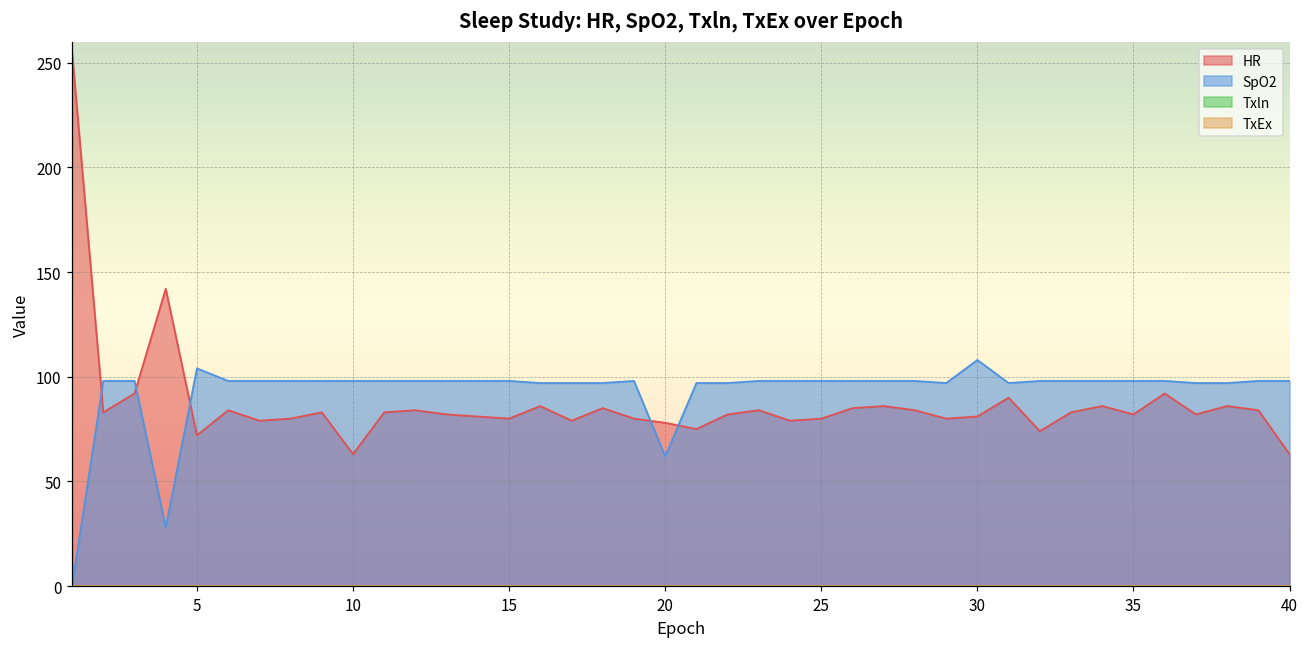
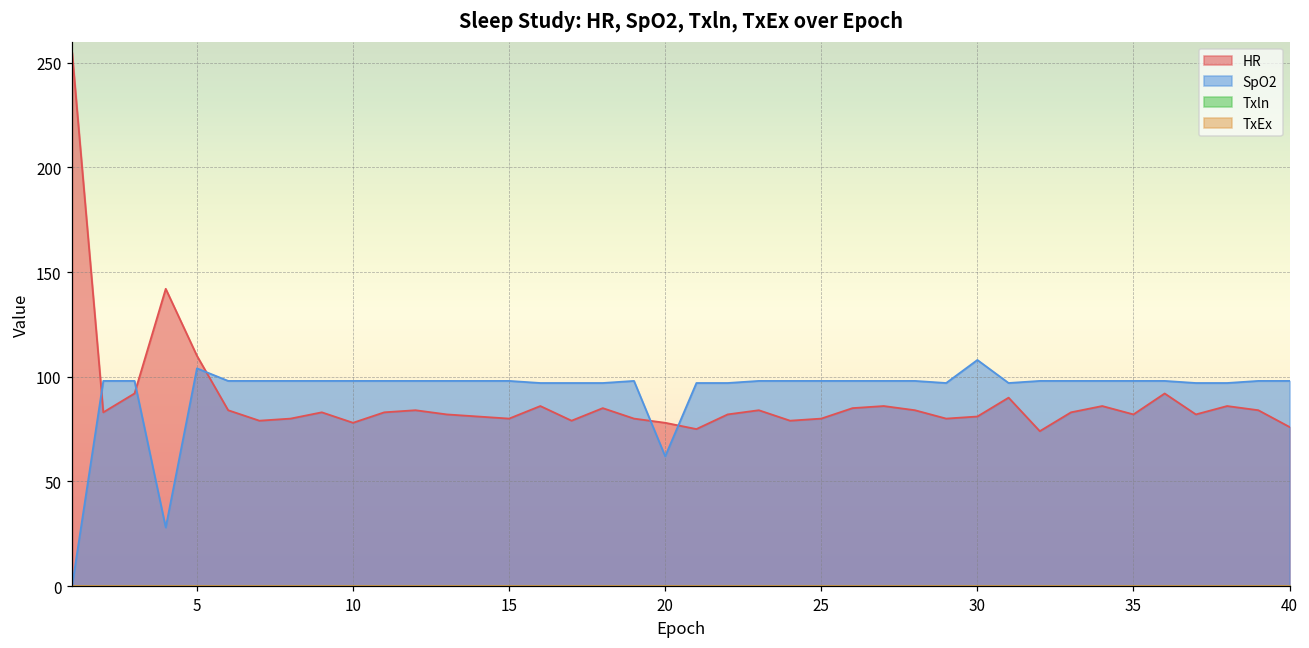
  {
    "HR": {
-     "5": 72,
-     "10": 63,
+     "5": 110,
+     "10": 78,
      "15": 80,
      "20": 78,
      "25": 80,
      "30": 81,
      "35": 82,
-     "40": 63
+     "40": 76
    },
    "SpO2": {
      "5": 104,
      "10": 98,
      "15": 98,
      "20": 62,
      "25": 98,
      "30": 108,
      "35": 98,
      "40": 98
    },
    "TxEx": {
      "5": 0,
      "10": 0,
      "15": 0,
      "20": 0,
      "25": 0,
      "30": 0,
      "35": 0,
      "40": 0
    }
  }
